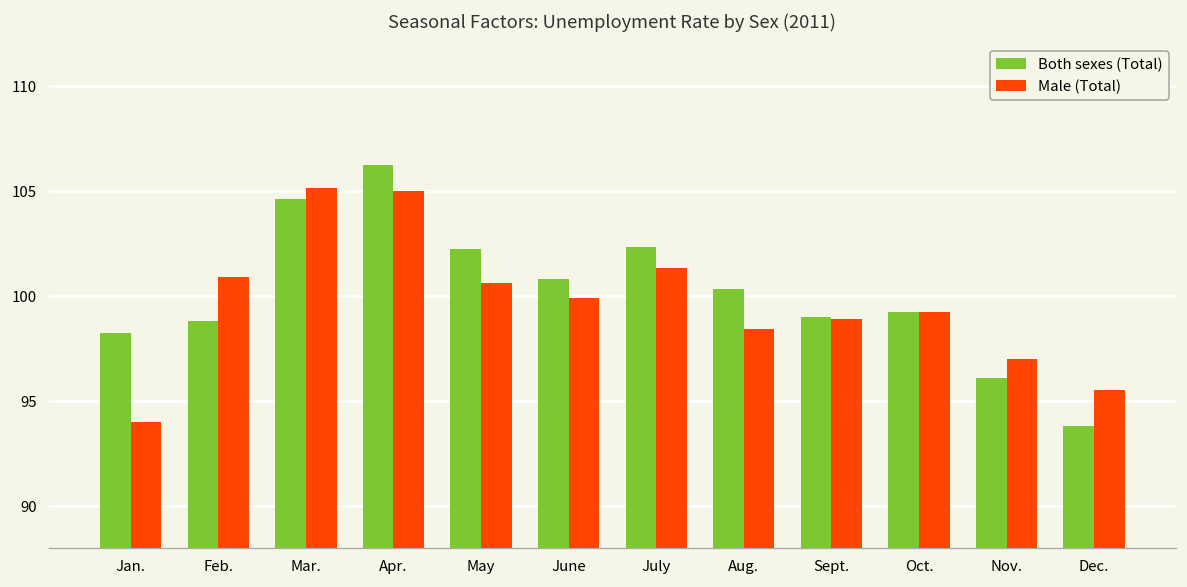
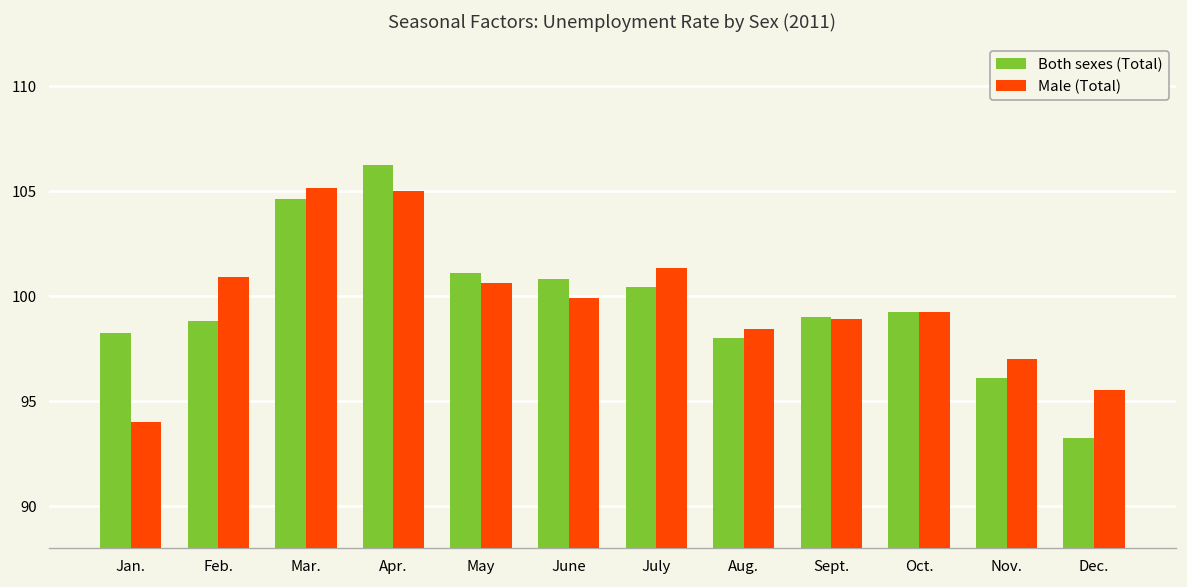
  {
    "Both sexes (Total)": {
      "Jan.": 98.2,
      "Feb.": 98.8,
      "Mar.": 104.6,
      "Apr.": 106.2,
-     "May": 102.2,
+     "May": 101.1,
      "June": 100.8,
-     "July": 102.3,
-     "Aug.": 100.3,
+     "July": 100.4,
+     "Aug.": 98.0,
      "Sept.": 99.0,
      "Oct.": 99.2,
      "Nov.": 96.1,
-     "Dec.": 93.8
+     "Dec.": 93.2
    },
    "Male (Total)": {
      "Jan.": 94.0,
      "Feb.": 100.9,
      "Mar.": 105.1,
      "Apr.": 105.0,
      "May": 100.6,
      "June": 99.9,
      "July": 101.3,
      "Aug.": 98.4,
      "Sept.": 98.9,
      "Oct.": 99.2,
      "Nov.": 97.0,
      "Dec.": 95.5
    }
  }
